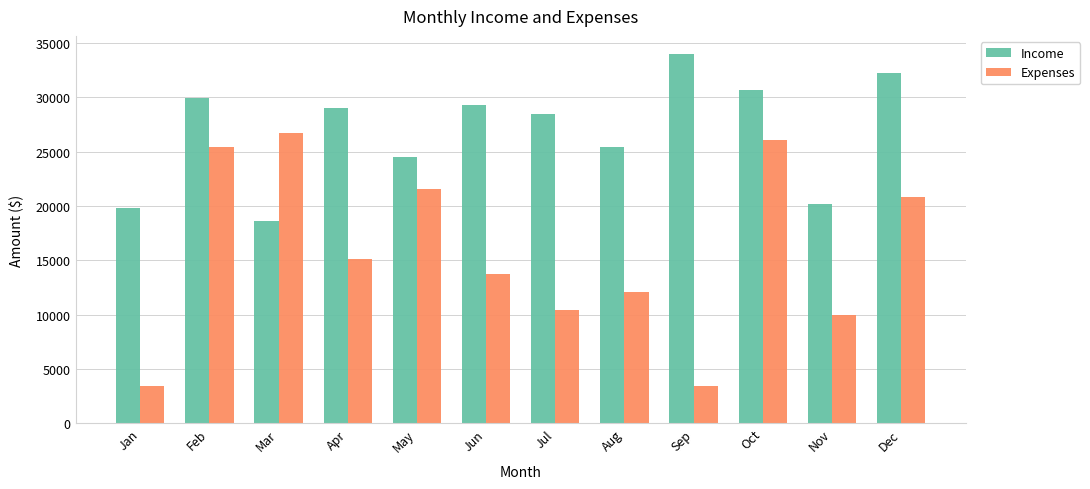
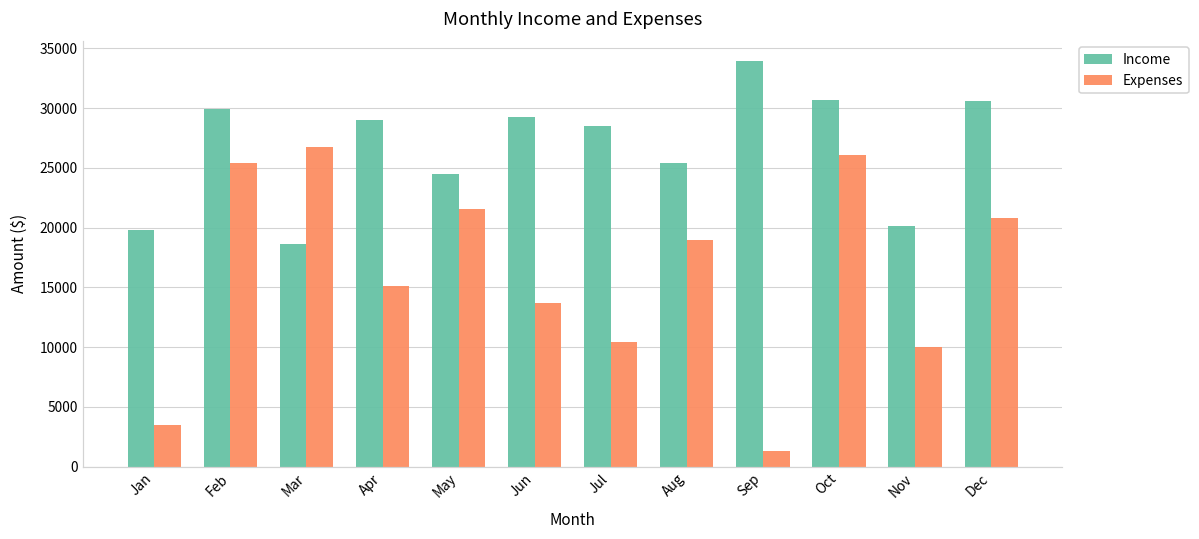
  {
    "Income": {
      "Jan": 19800,
      "Feb": 29900,
      "Mar": 18600,
      "Apr": 29000,
      "May": 24500,
      "Jun": 29200,
      "Jul": 28500,
      "Aug": 25400,
      "Sep": 34000,
      "Oct": 30700,
      "Nov": 20100,
-     "Dec": 32200
+     "Dec": 30600
    },
    "Expenses": {
      "Jan": 3400,
      "Feb": 25400,
      "Mar": 26700,
      "Apr": 15100,
      "May": 21500,
      "Jun": 13700,
      "Jul": 10400,
-     "Aug": 12000,
-     "Sep": 3400,
+     "Aug": 19000,
+     "Sep": 1300,
      "Oct": 26100,
      "Nov": 10000,
      "Dec": 20800
    }
  }
